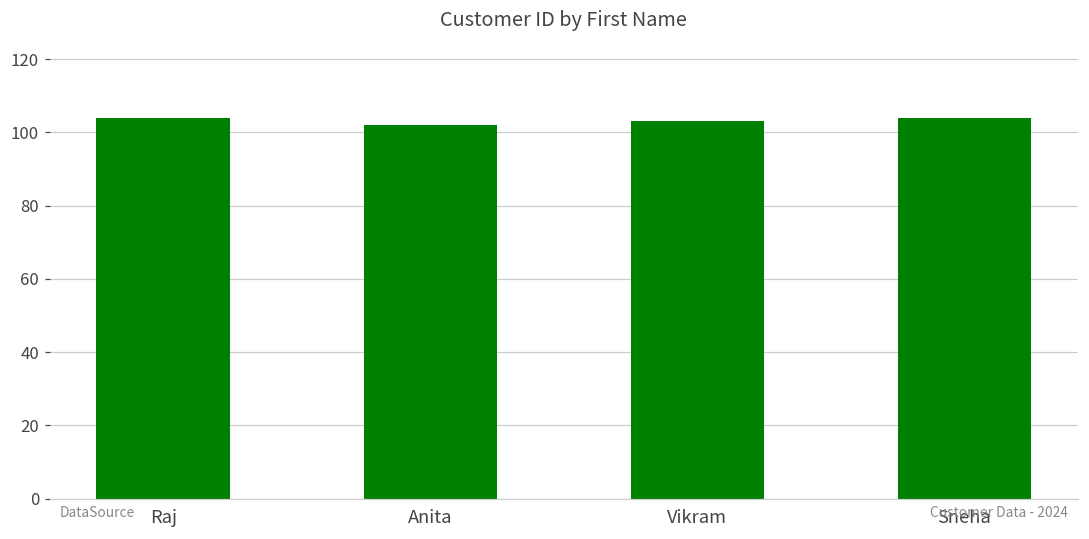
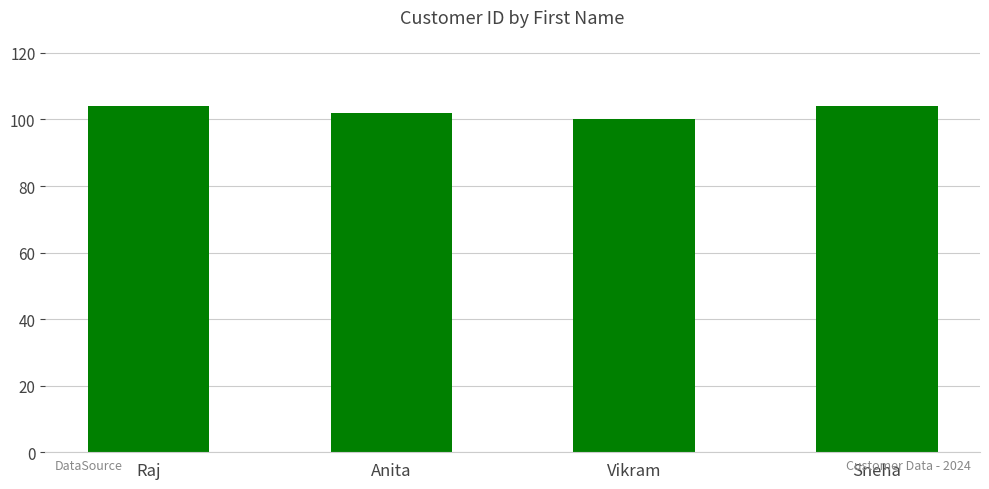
  {
    "Raj": 104,
    "Anita": 102,
-   "Vikram": 103,
+   "Vikram": 100,
    "Sneha": 104
  }
